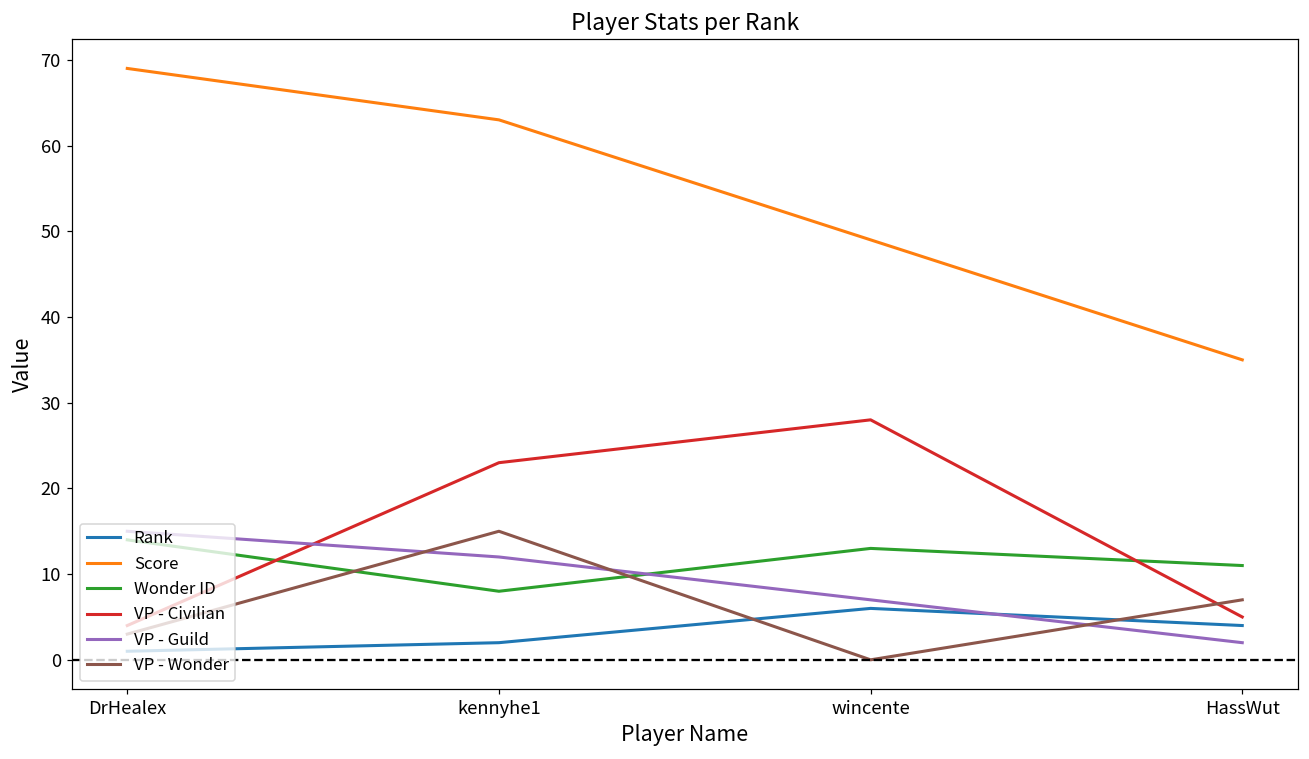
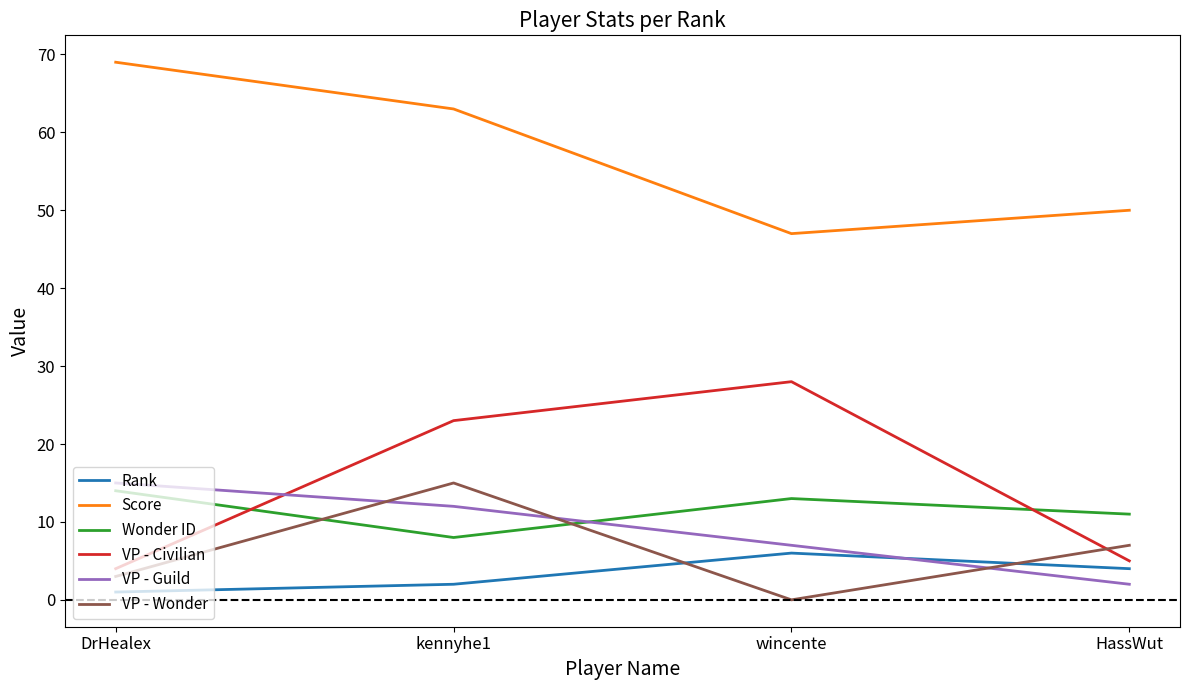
  {
    "Rank": {
      "kennyhe1": 2,
      "wincente": 6,
      "HassWut": 4
    },
    "Score": {
      "DrHealex": 69,
      "kennyhe1": 63,
-     "wincente": 49,
-     "HassWut": 35
+     "wincente": 47,
+     "HassWut": 50
    },
    "Wonder ID": {
      "kennyhe1": 8,
      "wincente": 13,
      "HassWut": 11
    },
    "VP - Civilian": {
      "kennyhe1": 23,
      "wincente": 28,
      "HassWut": 5
    },
    "VP - Guild": {
      "kennyhe1": 12,
      "wincente": 7,
      "HassWut": 2
    },
    "VP - Wonder": {
      "kennyhe1": 15,
      "wincente": 0,
      "HassWut": 7
    }
  }
